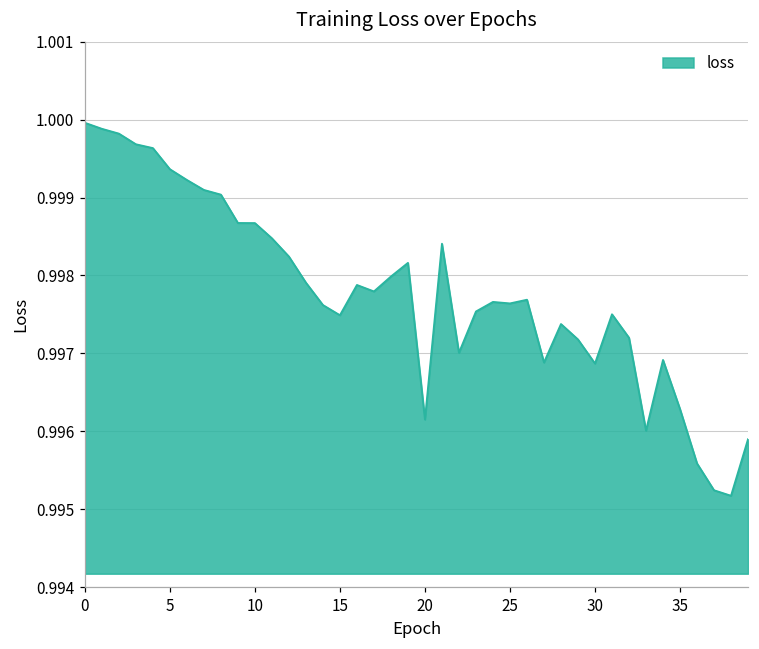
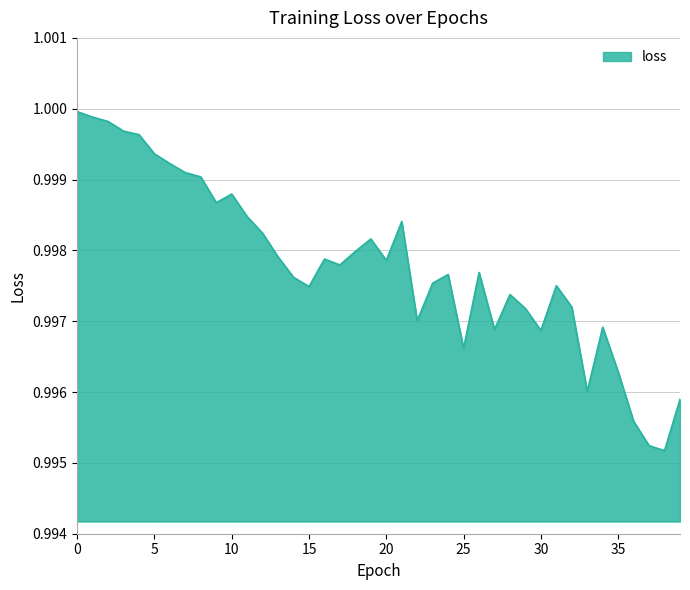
  {
    "0": 1.0000,
    "5": 0.9994,
-   "10": 0.9987,
+   "10": 0.9988,
    "15": 0.9975,
-   "20": 0.9962,
-   "25": 0.9976,
+   "20": 0.9979,
+   "25": 0.9966,
    "30": 0.9969,
    "35": 0.9963
  }
